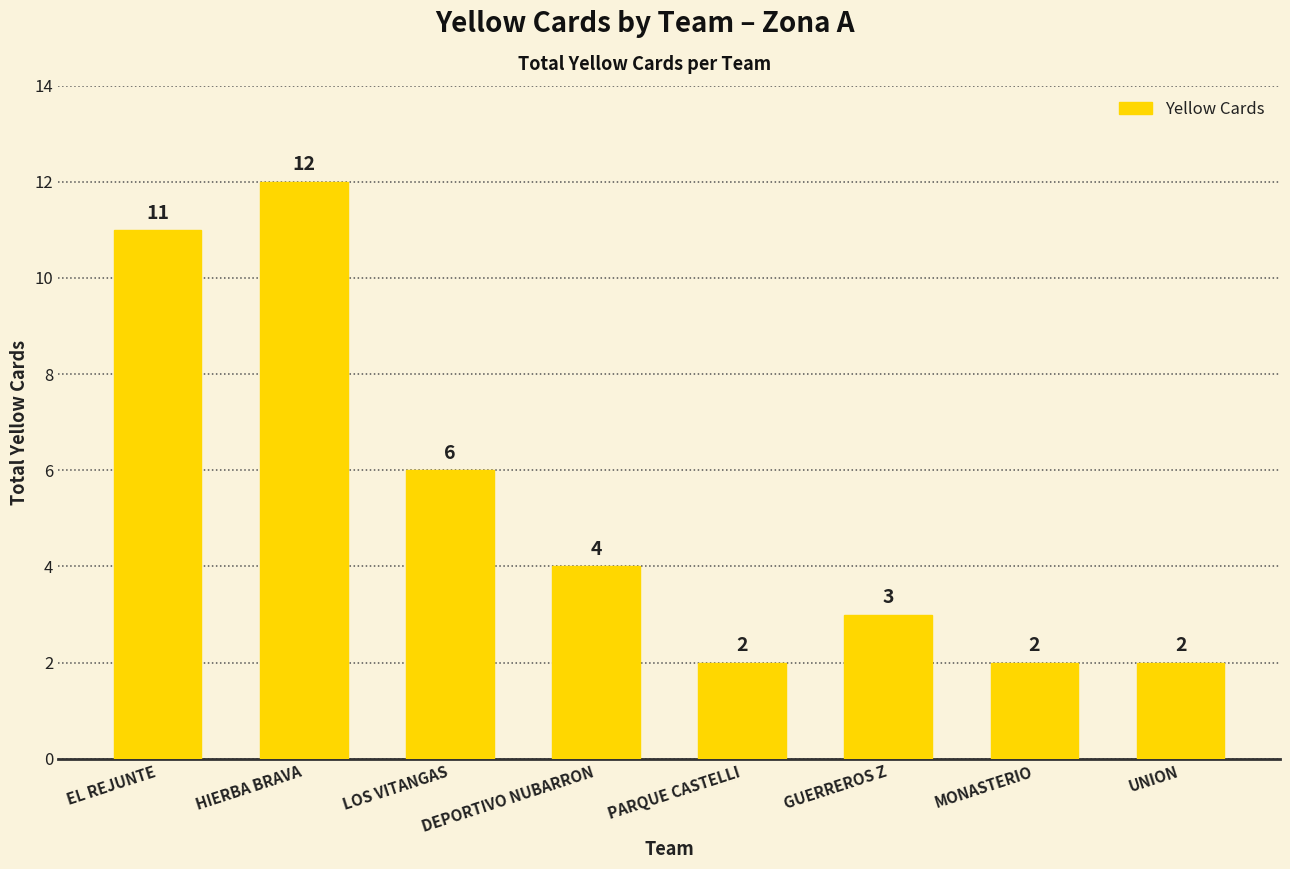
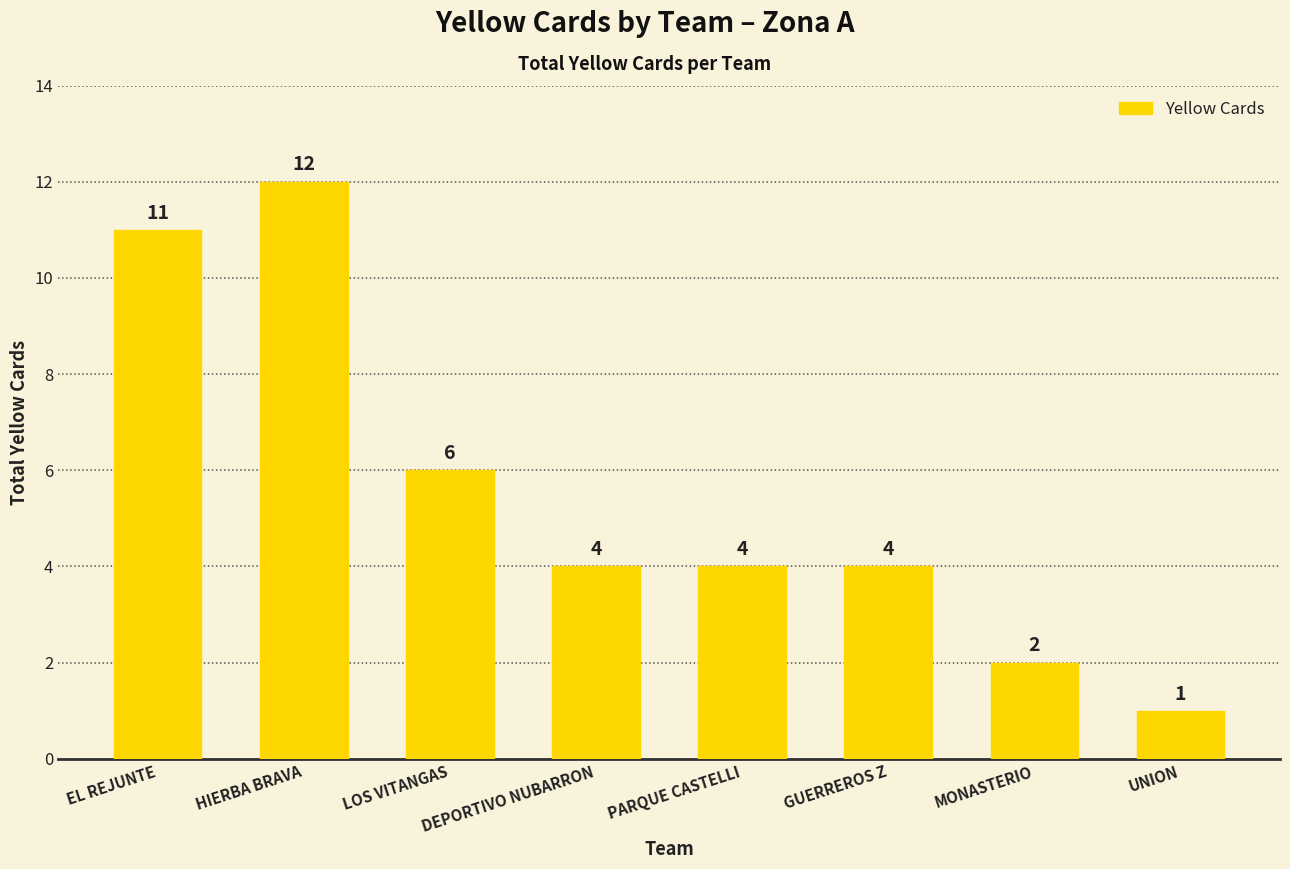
  {
    "EL REJUNTE": 11,
    "HIERBA BRAVA": 12,
    "LOS VITANGAS": 6,
    "DEPORTIVO NUBARRON": 4,
-   "PARQUE CASTELLI": 2,
-   "GUERREROS Z": 3,
+   "PARQUE CASTELLI": 4,
+   "GUERREROS Z": 4,
    "MONASTERIO": 2,
-   "UNION": 2
+   "UNION": 1
  }
